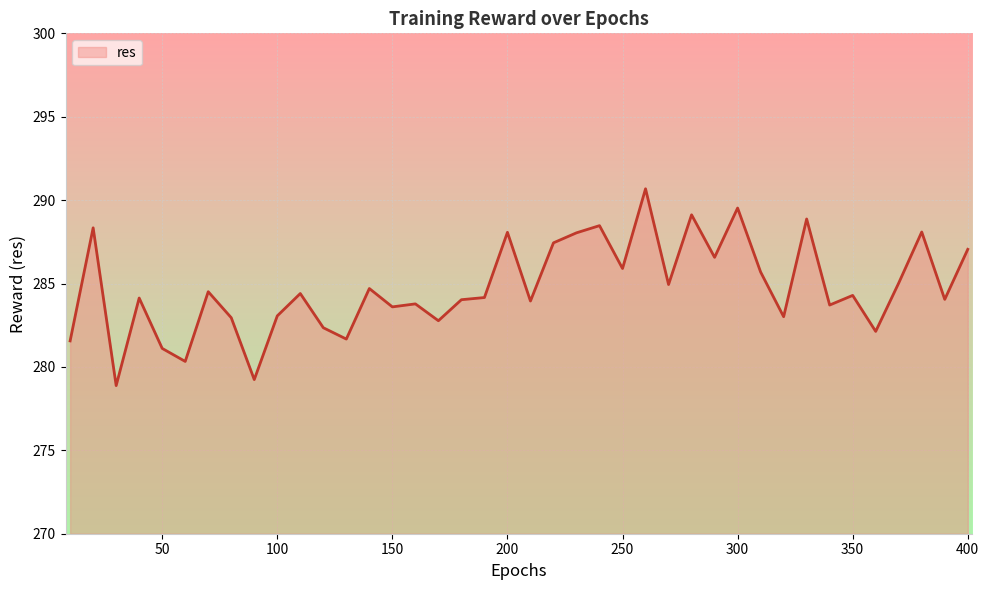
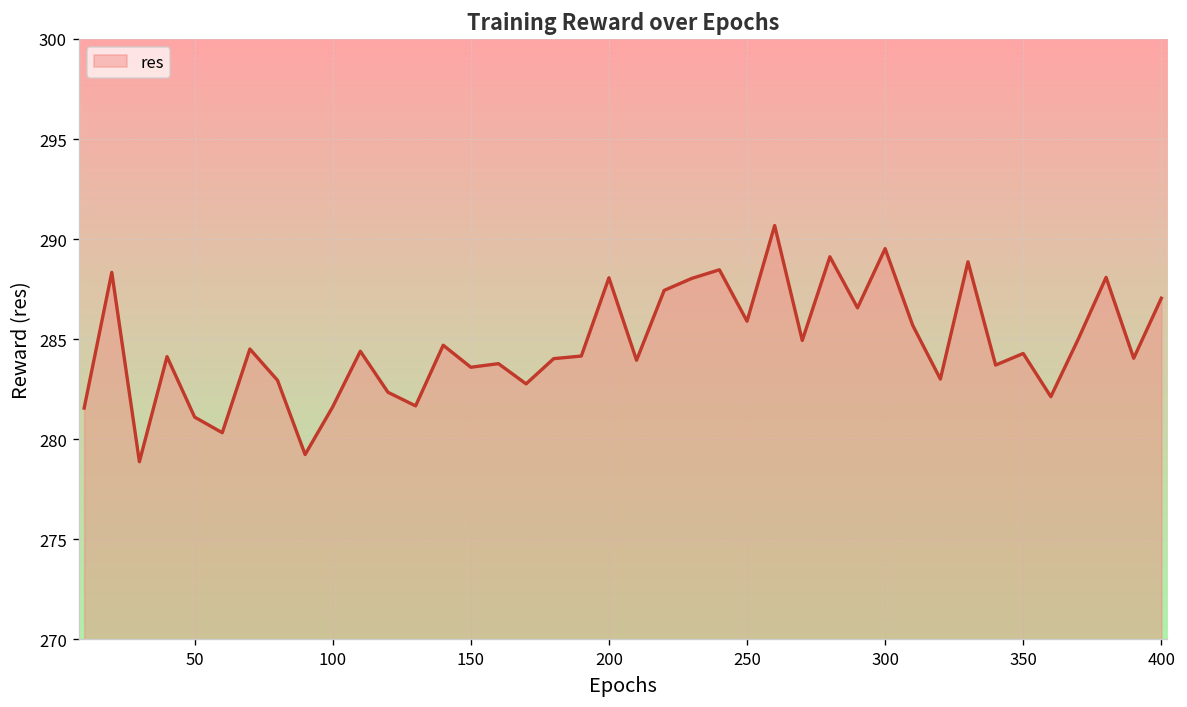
  {
    "50": 281.1,
-   "100": 283.1,
+   "100": 281.6,
    "150": 283.6,
    "200": 288.1,
    "250": 285.9,
    "300": 289.5,
    "350": 284.3,
    "400": 287.0
  }
